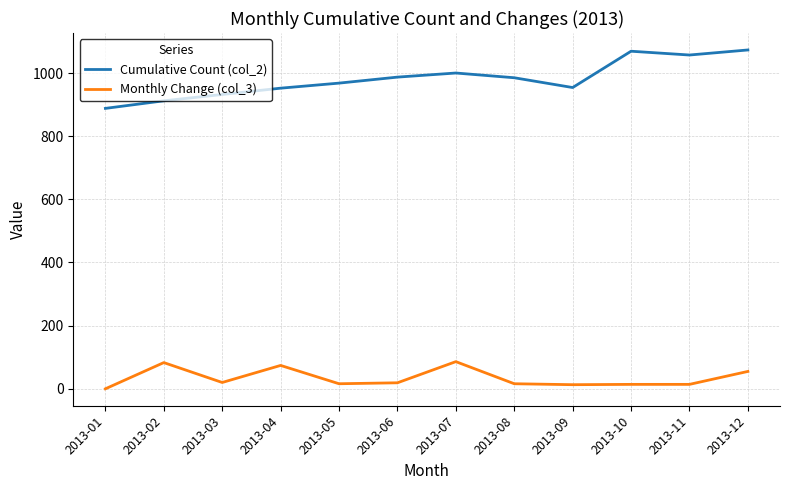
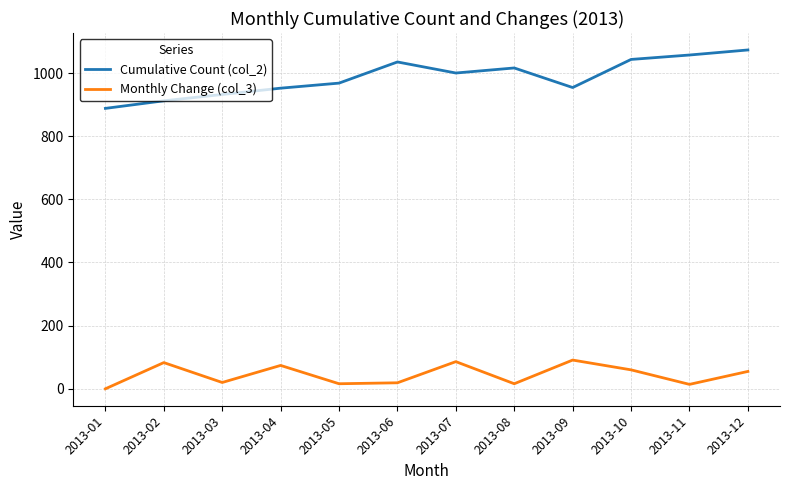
  {
    "Cumulative Count (col_2)": {
      "2013-01": 890,
      "2013-04": 950,
      "2013-05": 970,
-     "2013-06": 990,
+     "2013-06": 1040,
      "2013-07": 1000,
-     "2013-08": 990,
+     "2013-08": 1020,
      "2013-09": 950,
-     "2013-10": 1070,
+     "2013-10": 1040,
      "2013-11": 1060,
      "2013-12": 1070
    },
    "Monthly Change (col_3)": {
      "2013-01": 0,
      "2013-02": 80,
      "2013-03": 20,
      "2013-04": 70,
      "2013-05": 20,
      "2013-06": 20,
      "2013-07": 90,
      "2013-08": 20,
-     "2013-09": 10,
-     "2013-10": 10,
+     "2013-09": 90,
+     "2013-10": 60,
      "2013-11": 10,
      "2013-12": 60
    }
  }
